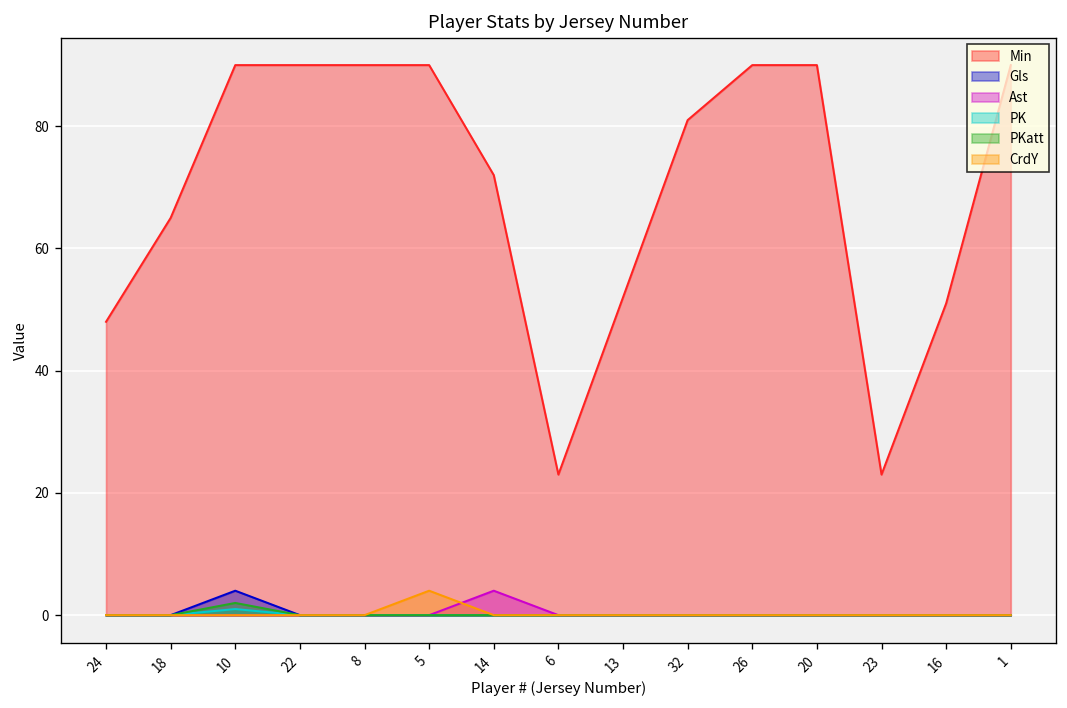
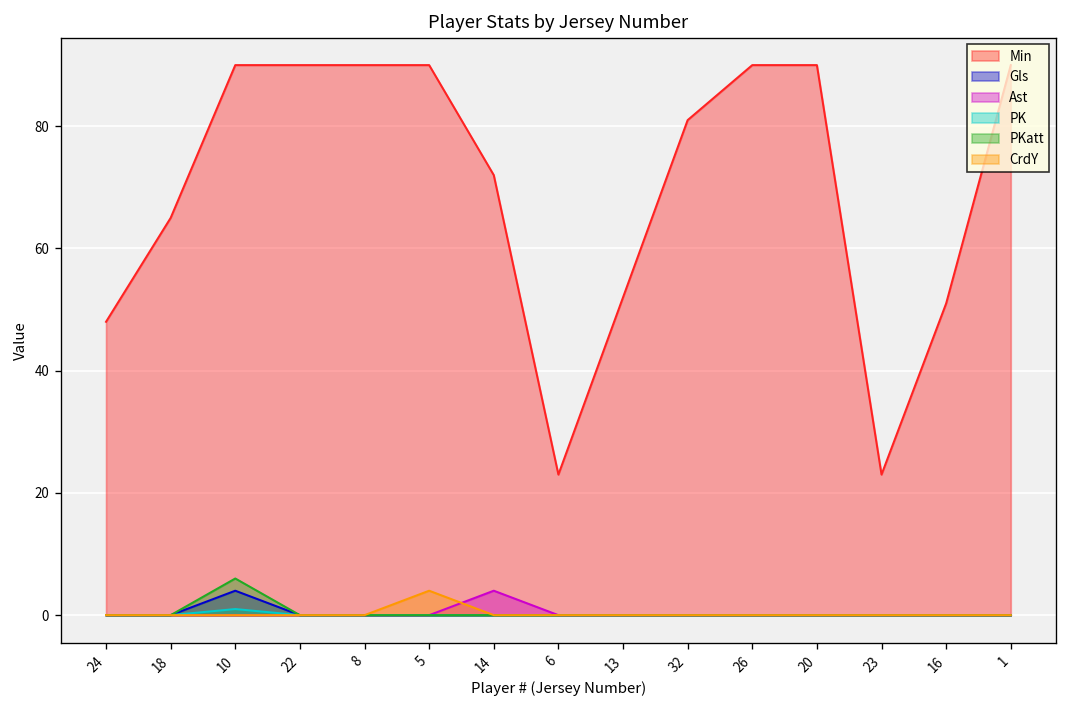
  {
    "Min": {
      "24": 48,
      "18": 65,
      "10": 90,
      "22": 90,
      "8": 90,
      "5": 90,
      "14": 72,
      "6": 23,
      "13": 52,
      "32": 81,
      "26": 90,
      "20": 90,
      "23": 23,
      "16": 51
    },
    "Gls": {
      "10": 4
    },
    "Ast": {
      "14": 4
    },
    "PK": {
      "10": 1
    },
    "PKatt": {
-     "10": 2
+     "10": 6
    },
    "CrdY": {
      "5": 4
    }
  }
